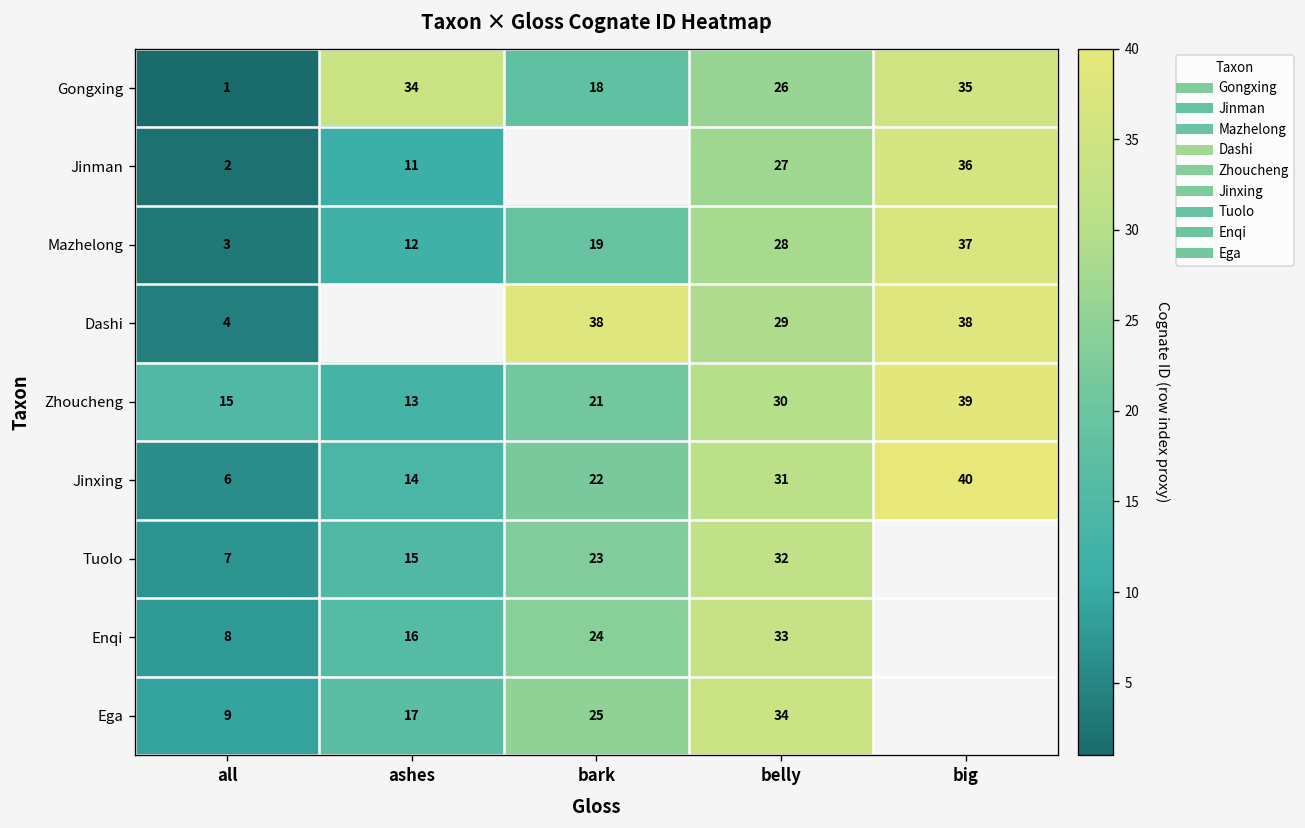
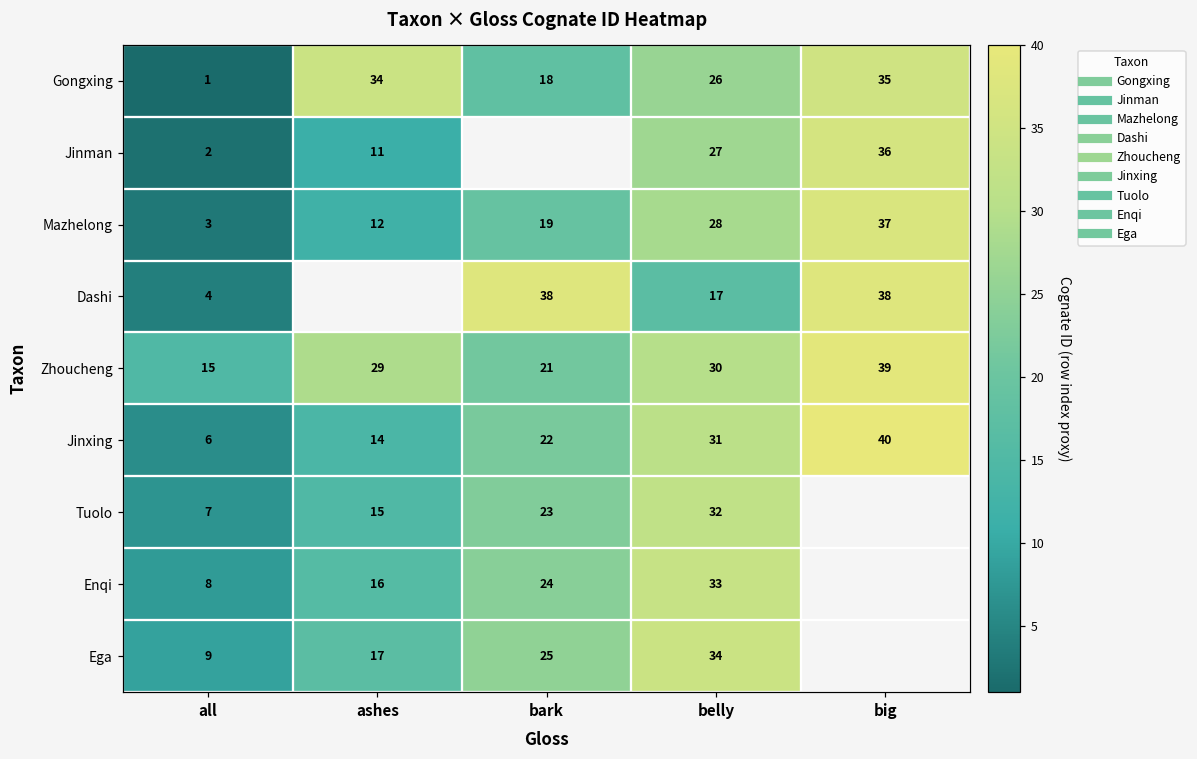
  {
    "Gongxing": {
      "all": 1,
      "ashes": 34,
      "bark": 18,
      "belly": 26,
      "big": 35
    },
    "Jinman": {
      "all": 2,
      "ashes": 11,
      "belly": 27,
      "big": 36
    },
    "Mazhelong": {
      "all": 3,
      "ashes": 12,
      "bark": 19,
      "belly": 28,
      "big": 37
    },
    "Dashi": {
      "all": 4,
      "bark": 38,
-     "belly": 29,
+     "belly": 17,
      "big": 38
    },
    "Zhoucheng": {
      "all": 15,
-     "ashes": 13,
+     "ashes": 29,
      "bark": 21,
      "belly": 30,
      "big": 39
    },
    "Jinxing": {
      "all": 6,
      "ashes": 14,
      "bark": 22,
      "belly": 31,
      "big": 40
    },
    "Tuolo": {
      "all": 7,
      "ashes": 15,
      "bark": 23,
      "belly": 32
    },
    "Enqi": {
      "all": 8,
      "ashes": 16,
      "bark": 24,
      "belly": 33
    },
    "Ega": {
      "all": 9,
      "ashes": 17,
      "bark": 25,
      "belly": 34
    }
  }
